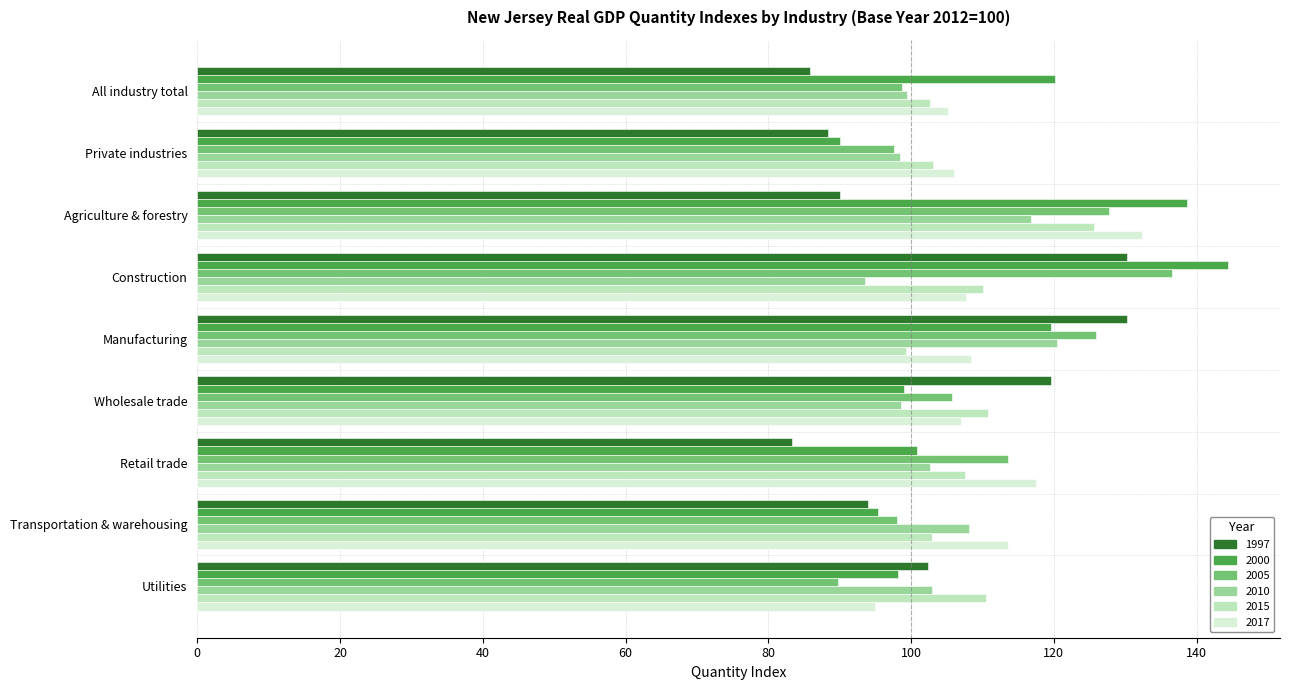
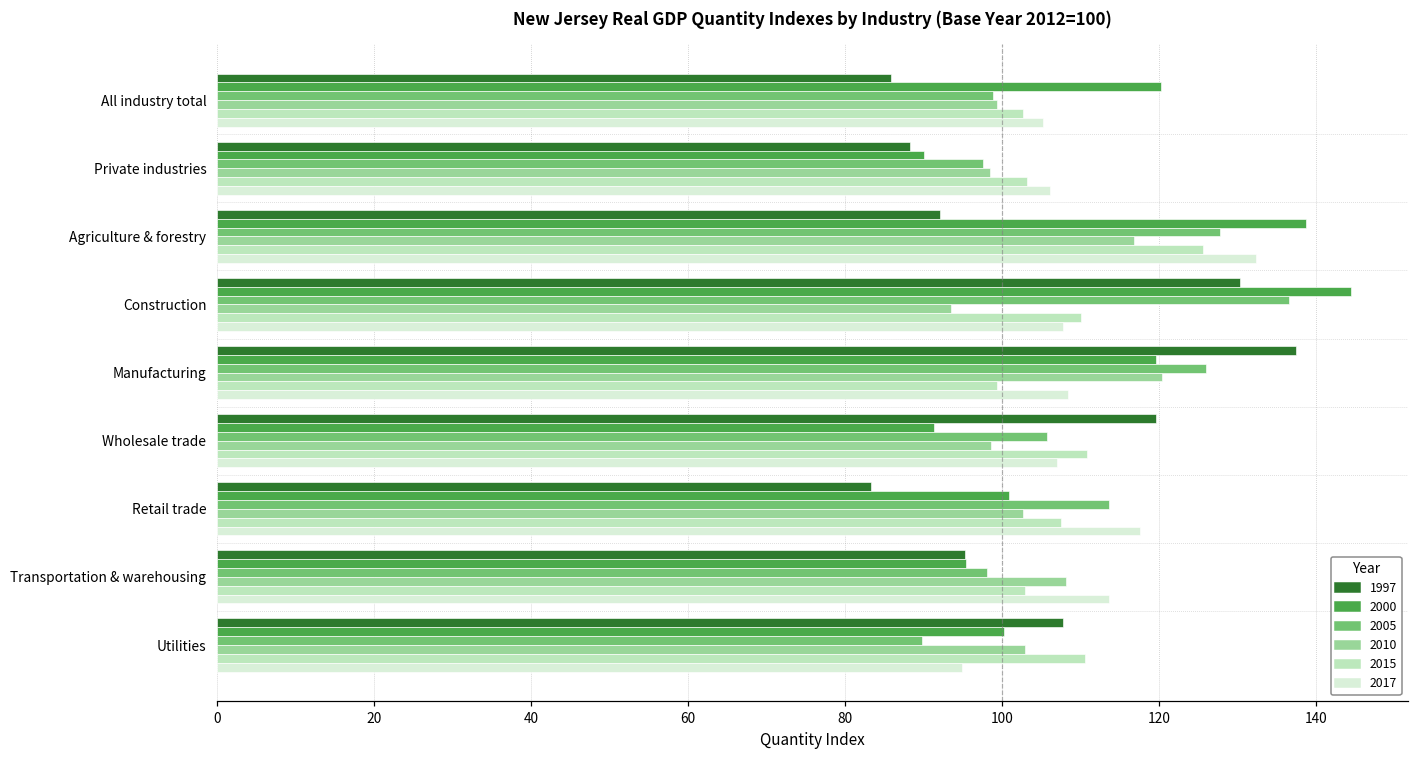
  {
    "1997": {
      "All industry total": 86,
      "Private industries": 88,
-     "Agriculture & forestry": 90,
+     "Agriculture & forestry": 92,
      "Construction": 130,
-     "Manufacturing": 130,
+     "Manufacturing": 137,
      "Wholesale trade": 120,
      "Retail trade": 83,
-     "Transportation & warehousing": 94,
-     "Utilities": 102
+     "Transportation & warehousing": 95,
+     "Utilities": 108
    },
    "2000": {
      "All industry total": 120,
      "Private industries": 90,
      "Agriculture & forestry": 139,
      "Construction": 144,
      "Manufacturing": 120,
-     "Wholesale trade": 99,
+     "Wholesale trade": 91,
      "Retail trade": 101,
      "Transportation & warehousing": 95,
-     "Utilities": 98
+     "Utilities": 100
    }
  }
